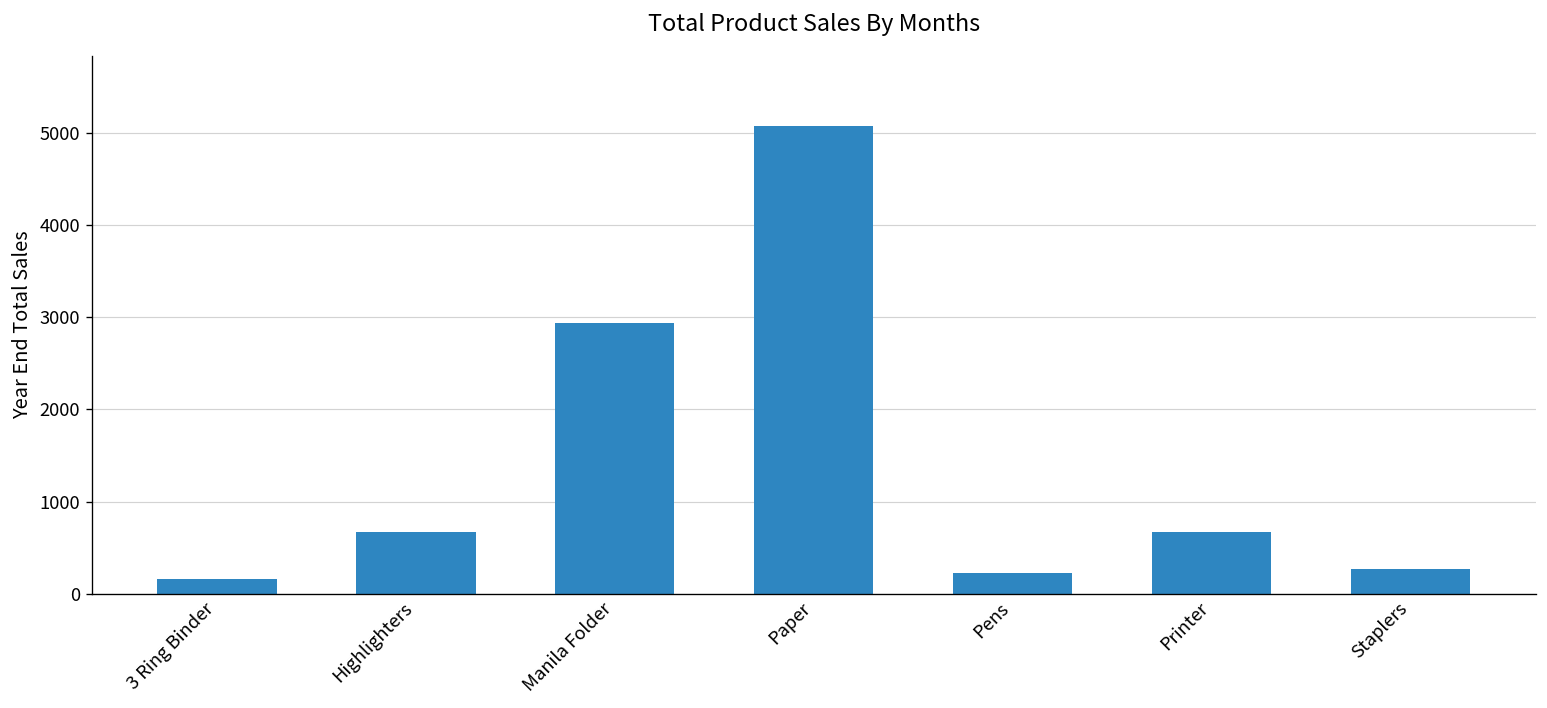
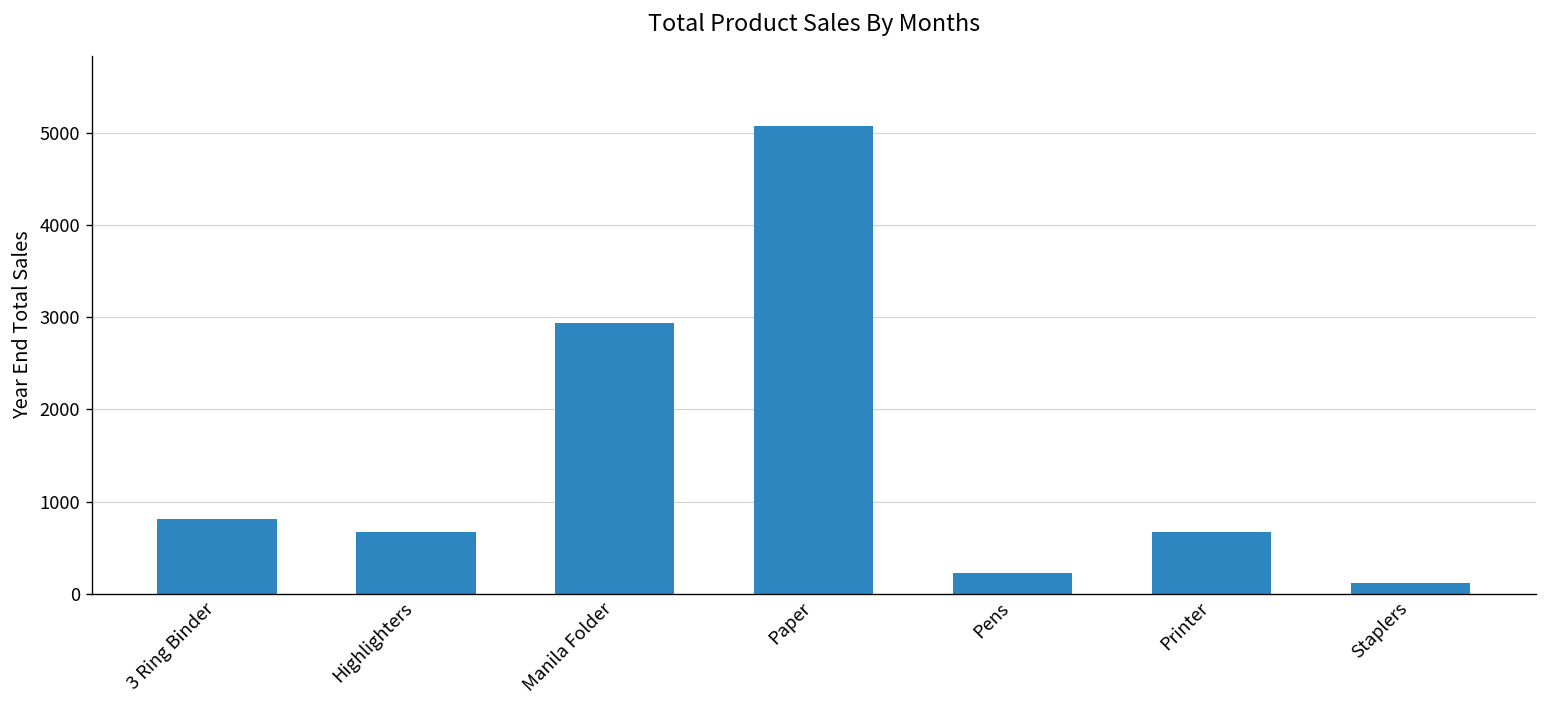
  {
-   "3 Ring Binder": 200,
+   "3 Ring Binder": 800,
    "Highlighters": 700,
    "Manila Folder": 2900,
    "Paper": 5100,
    "Pens": 200,
    "Printer": 700,
-   "Staplers": 300
+   "Staplers": 100
  }
